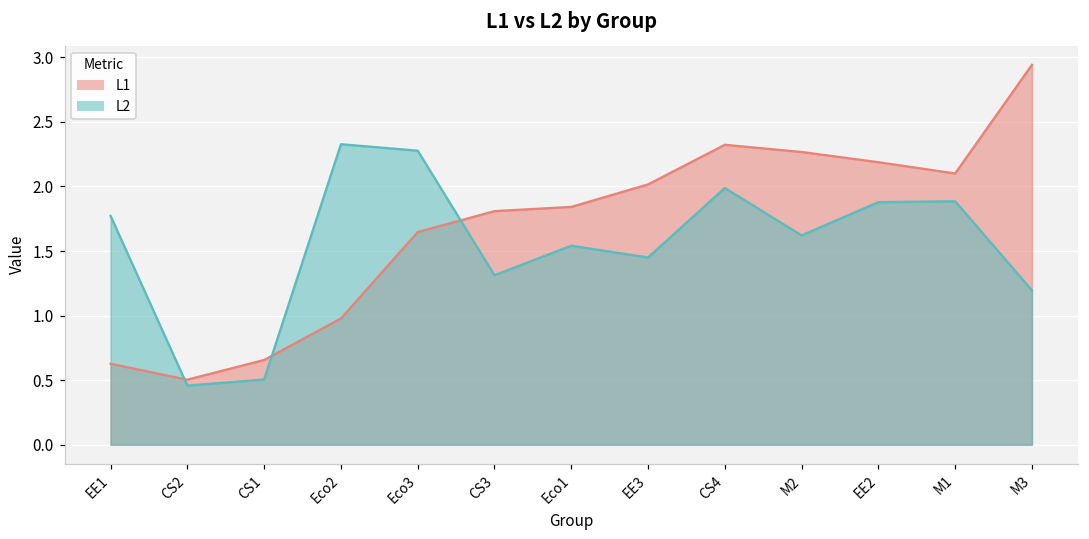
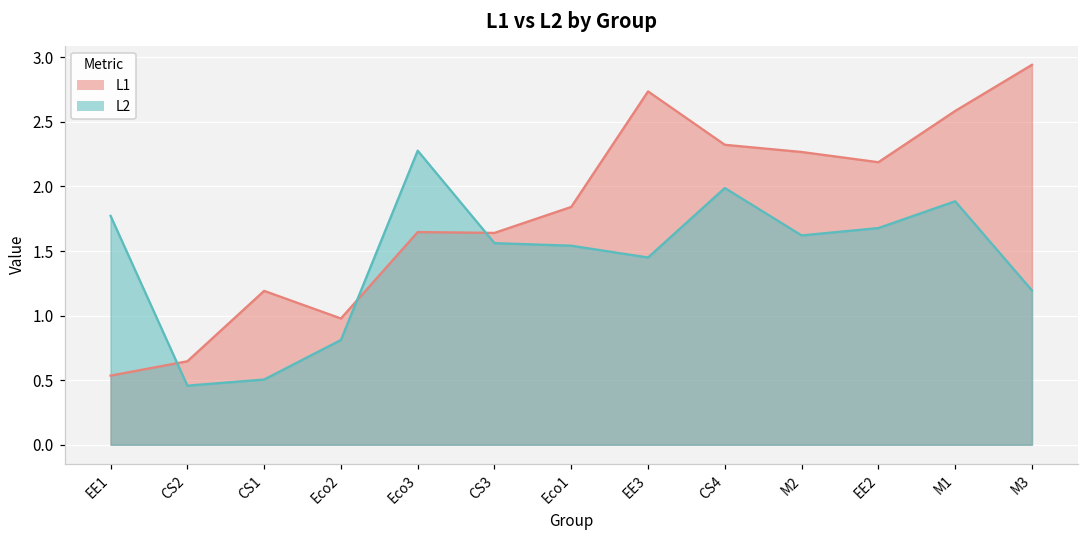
  {
    "L1": {
-     "EE1": 0.63,
-     "CS2": 0.50,
-     "CS1": 0.66,
+     "EE1": 0.54,
+     "CS2": 0.65,
+     "CS1": 1.19,
      "Eco2": 0.98,
      "Eco3": 1.65,
-     "CS3": 1.81,
+     "CS3": 1.64,
      "Eco1": 1.84,
-     "EE3": 2.02,
+     "EE3": 2.74,
      "CS4": 2.32,
      "M2": 2.27,
      "EE2": 2.19,
-     "M1": 2.10,
+     "M1": 2.59,
      "M3": 2.94
    },
    "L2": {
      "EE1": 1.77,
      "CS2": 0.46,
      "CS1": 0.51,
-     "Eco2": 2.33,
+     "Eco2": 0.81,
      "Eco3": 2.28,
-     "CS3": 1.31,
+     "CS3": 1.56,
      "Eco1": 1.54,
      "EE3": 1.45,
      "CS4": 1.99,
      "M2": 1.62,
-     "EE2": 1.88,
+     "EE2": 1.68,
      "M1": 1.89,
      "M3": 1.20
    }
  }
